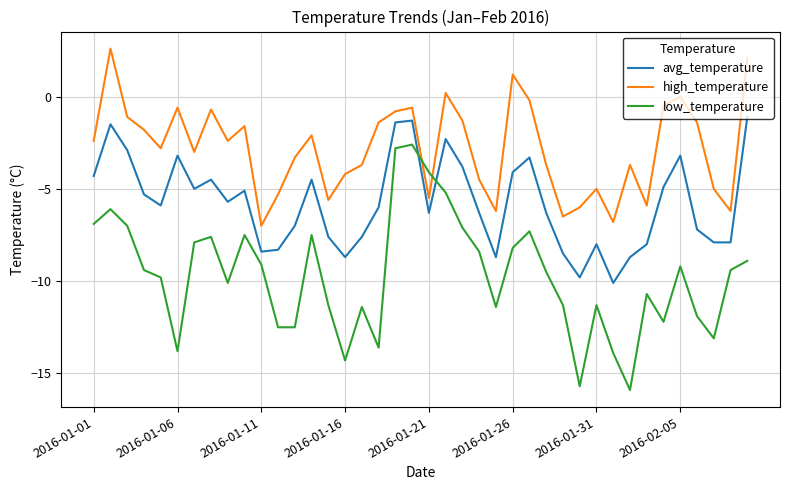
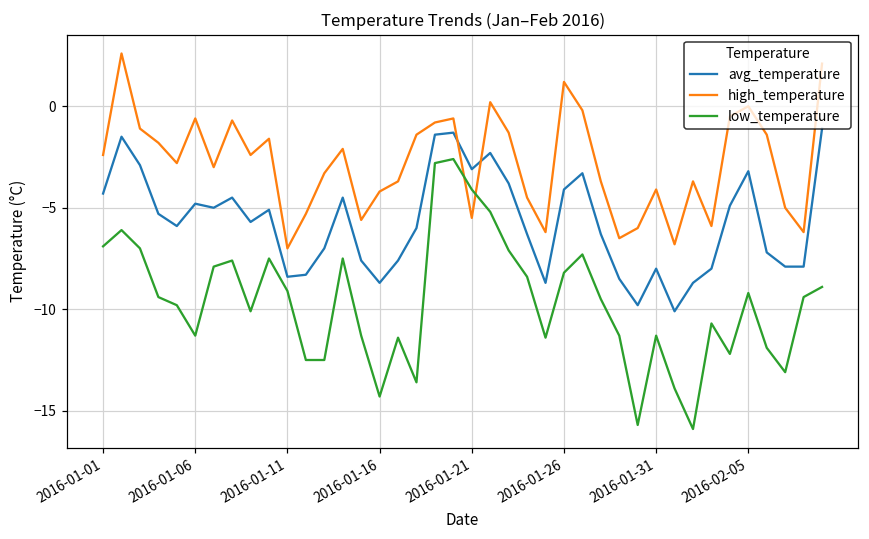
  {
    "avg_temperature": {
      "2016-01-01": -4.3,
-     "2016-01-06": -3.2,
+     "2016-01-06": -4.8,
      "2016-01-11": -8.4,
      "2016-01-16": -8.7,
-     "2016-01-21": -6.3,
+     "2016-01-21": -3.1,
      "2016-01-26": -4.1,
      "2016-01-31": -8.0,
      "2016-02-05": -3.2
    },
    "high_temperature": {
      "2016-01-01": -2.4,
      "2016-01-06": -0.6,
      "2016-01-11": -7.0,
      "2016-01-16": -4.2,
      "2016-01-21": -5.5,
      "2016-01-26": 1.2,
-     "2016-01-31": -5.0
+     "2016-01-31": -4.1
    },
    "low_temperature": {
      "2016-01-01": -6.9,
-     "2016-01-06": -13.8,
+     "2016-01-06": -11.3,
      "2016-01-11": -9.1,
      "2016-01-16": -14.3,
      "2016-01-21": -4.1,
      "2016-01-26": -8.2,
      "2016-01-31": -11.3,
      "2016-02-05": -9.2
    }
  }
